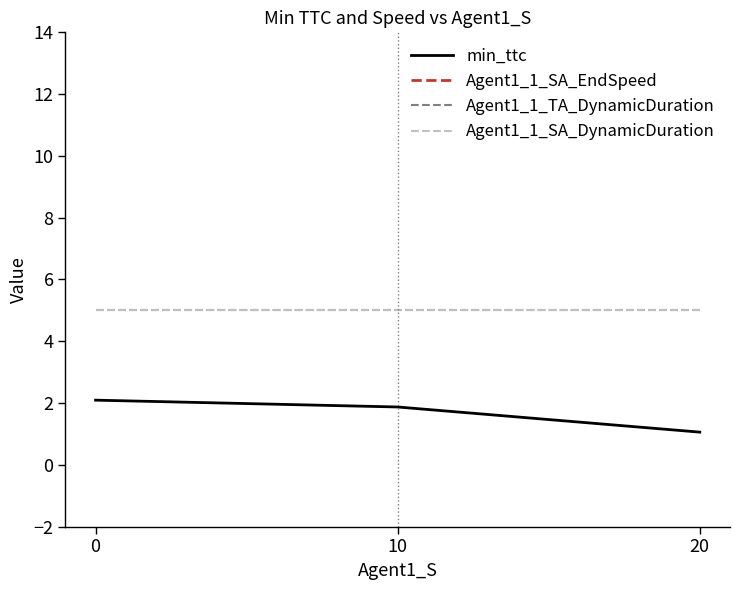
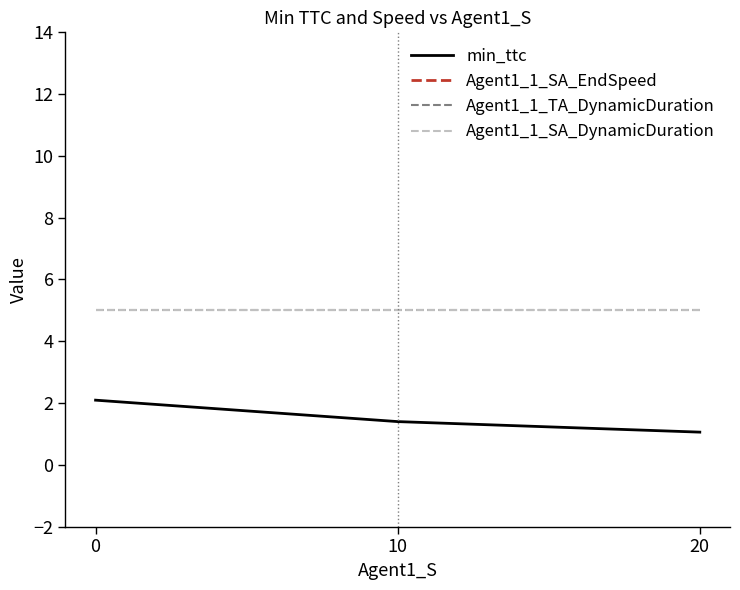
  {
    "min_ttc": {
      "0": 2.1,
-     "10": 1.9,
+     "10": 1.4,
      "20": 1.1
    },
    "Agent1_1_SA_DynamicDuration": {
      "0": 5.0,
      "10": 5.0,
      "20": 5.0
    }
  }
